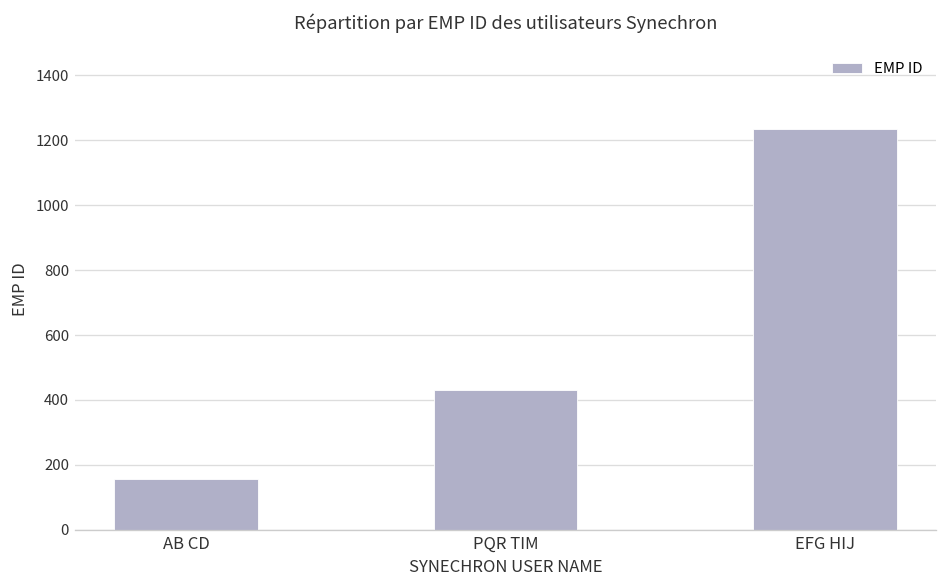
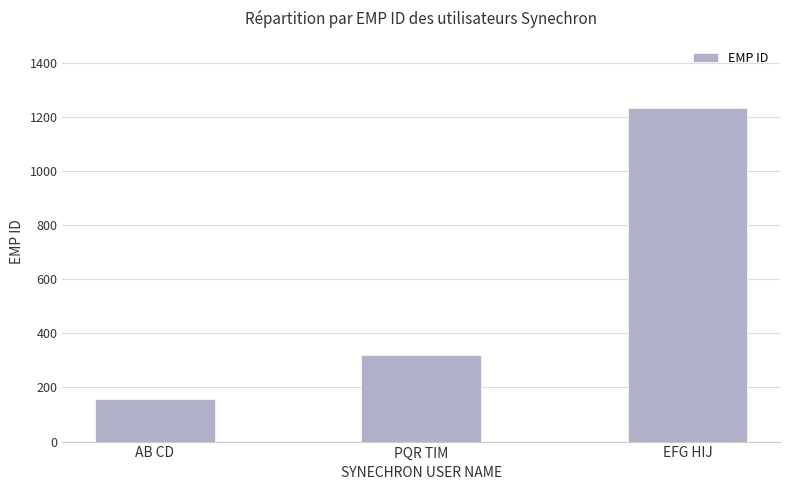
  {
    "AB CD": 160,
-   "PQR TIM": 430,
+   "PQR TIM": 320,
    "EFG HIJ": 1230
  }
